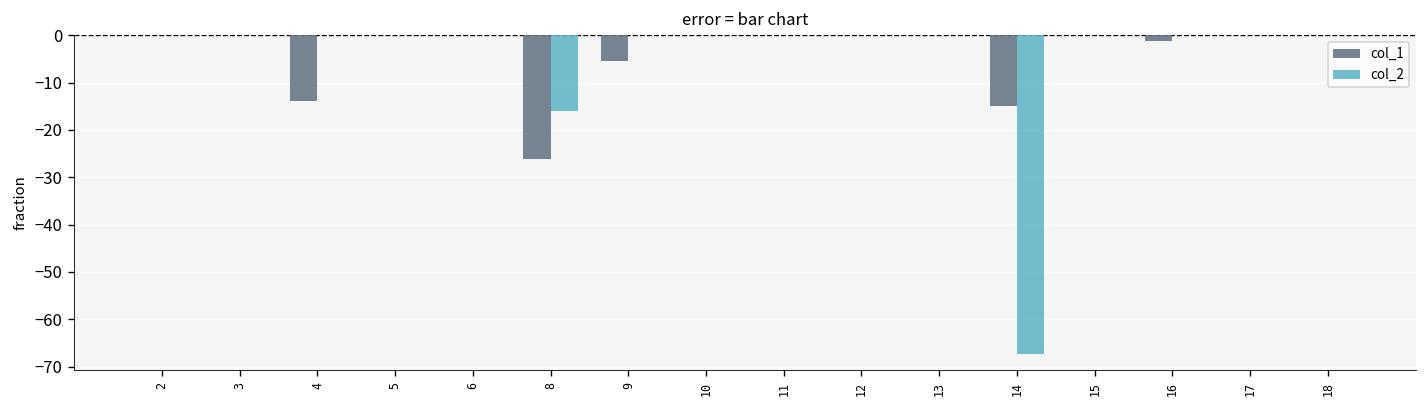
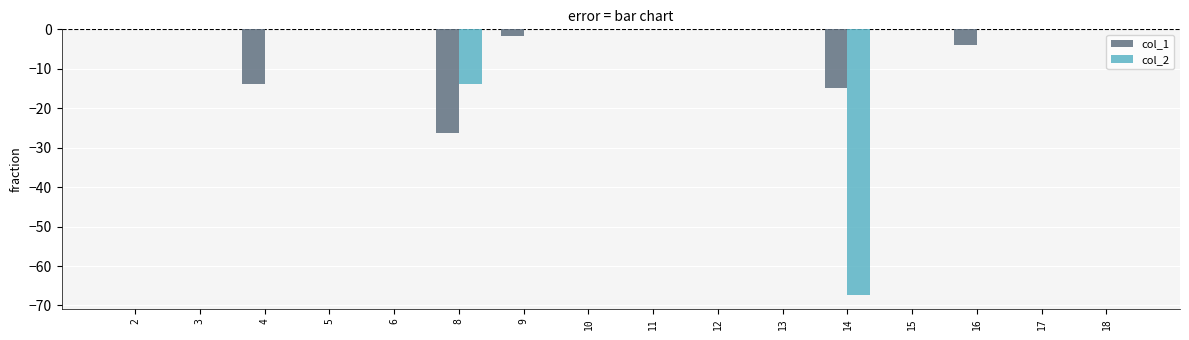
  {
    "col_1": {
      "2": 0,
      "3": 0,
      "4": -14,
      "5": 0,
      "6": 0,
      "8": -26,
-     "9": -5,
+     "9": -2,
      "10": 0,
      "11": 0,
      "12": 0,
      "13": 0,
      "14": -15,
      "15": 0,
-     "16": -1,
+     "16": -4,
      "17": 0,
      "18": 0
    },
    "col_2": {
      "2": 0,
      "3": 0,
      "4": 0,
      "5": 0,
      "6": 0,
-     "8": -16,
+     "8": -14,
      "9": 0,
      "10": 0,
      "11": 0,
      "12": 0,
      "13": 0,
      "14": -67,
      "15": 0,
      "16": 0,
      "17": 0,
      "18": 0
    }
  }
